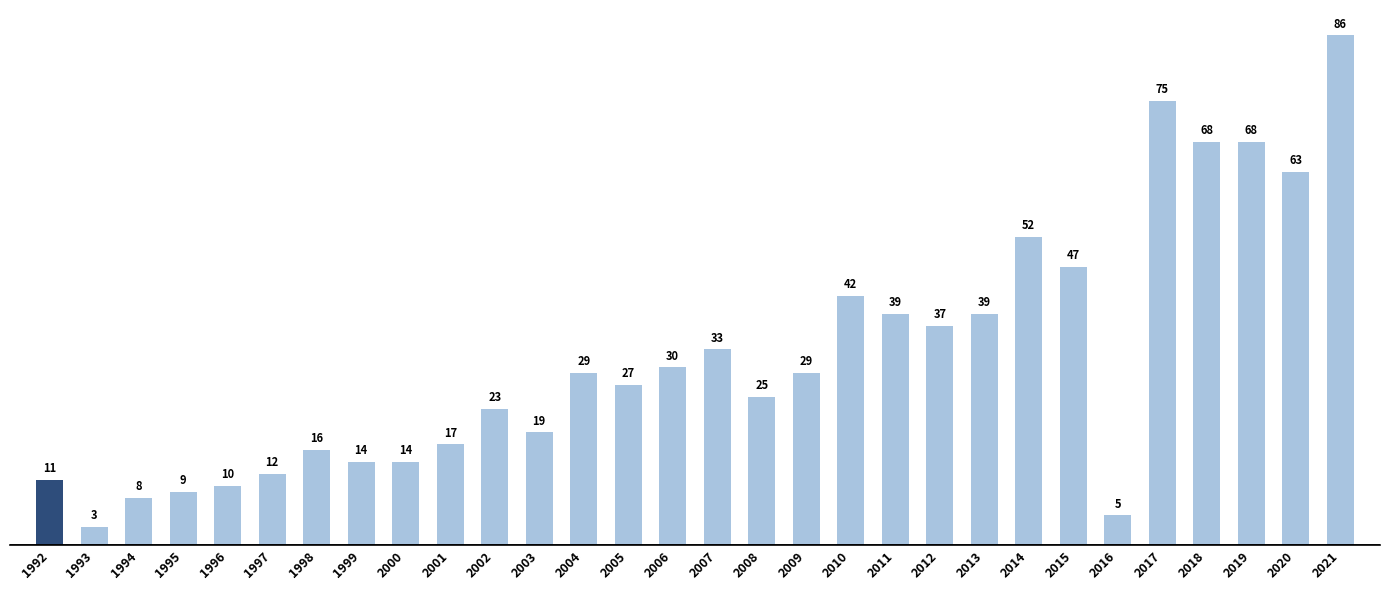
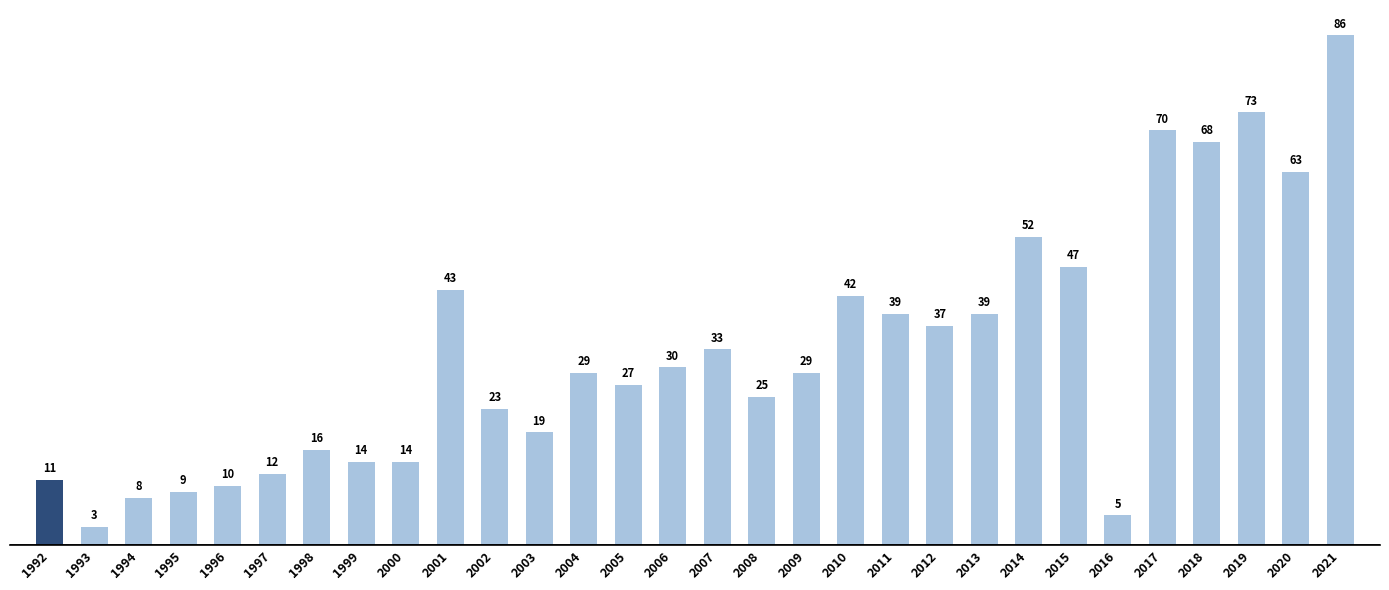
  {
    "1992": 11,
    "1993": 3,
    "1994": 8,
    "1995": 9,
    "1996": 10,
    "1997": 12,
    "1998": 16,
    "1999": 14,
    "2000": 14,
-   "2001": 17,
+   "2001": 43,
    "2002": 23,
    "2003": 19,
    "2004": 29,
    "2005": 27,
    "2006": 30,
    "2007": 33,
    "2008": 25,
    "2009": 29,
    "2010": 42,
    "2011": 39,
    "2012": 37,
    "2013": 39,
    "2014": 52,
    "2015": 47,
    "2016": 5,
-   "2017": 75,
+   "2017": 70,
    "2018": 68,
-   "2019": 68,
+   "2019": 73,
    "2020": 63,
    "2021": 86
  }
